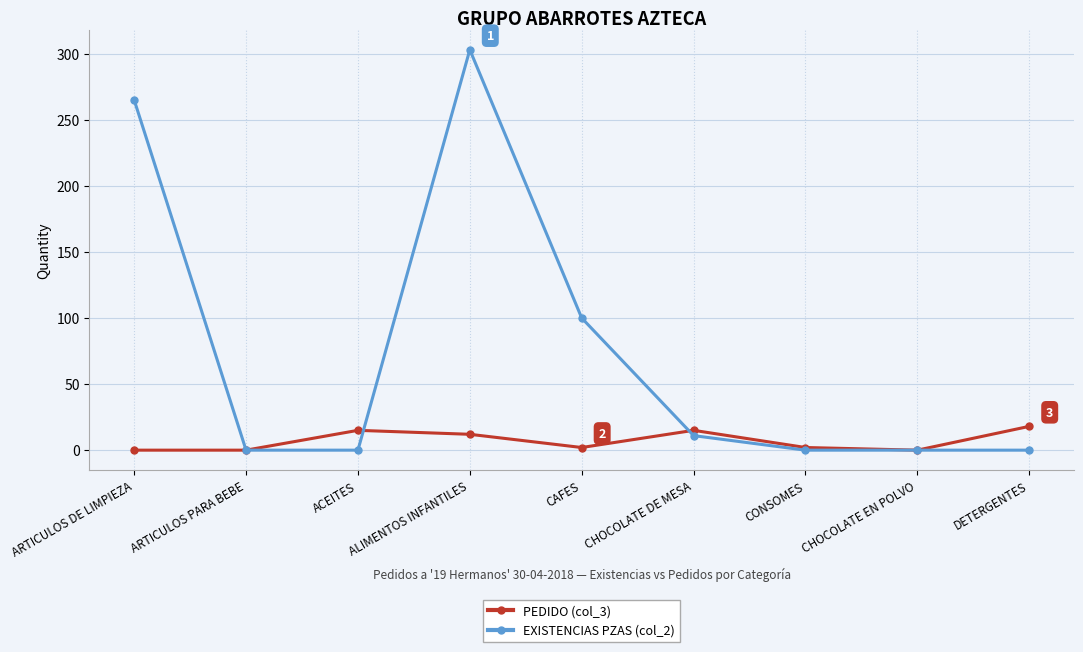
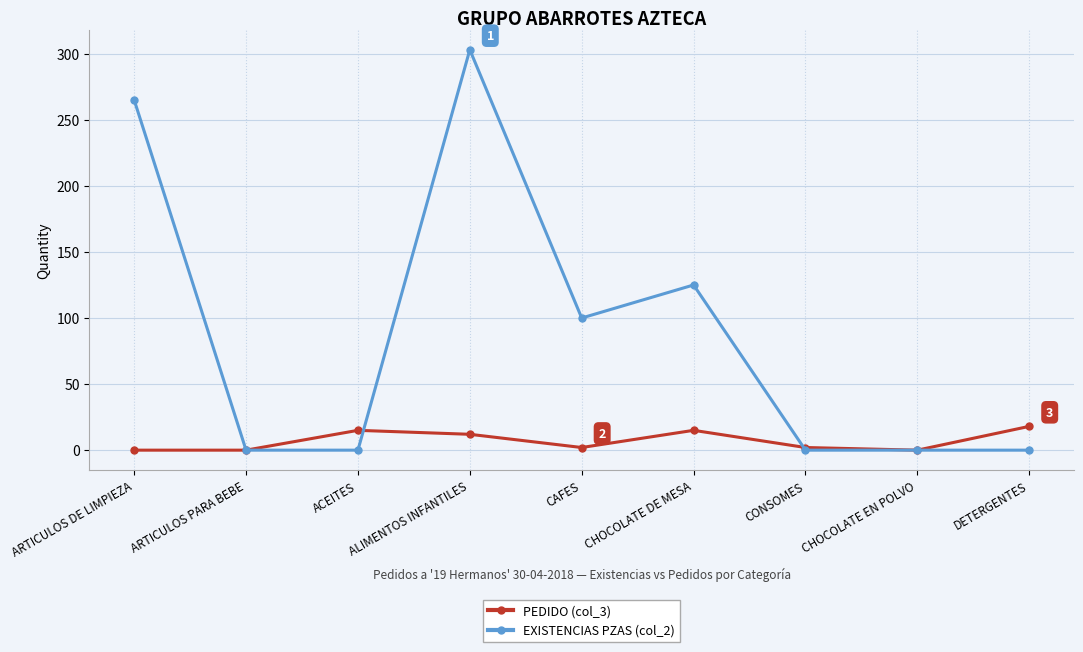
  {
    "PEDIDO (col_3)": {
      "ARTICULOS DE LIMPIEZA": 0,
      "ACEITES": 15,
      "ALIMENTOS INFANTILES": 12,
      "CHOCOLATE DE MESA": 15,
      "CONSOMES": 2
    },
    "EXISTENCIAS PZAS (col_2)": {
      "ARTICULOS DE LIMPIEZA": 265,
      "ACEITES": 0,
      "CAFES": 100,
-     "CHOCOLATE DE MESA": 11,
+     "CHOCOLATE DE MESA": 125,
      "CONSOMES": 0,
      "DETERGENTES": 0
    }
  }
